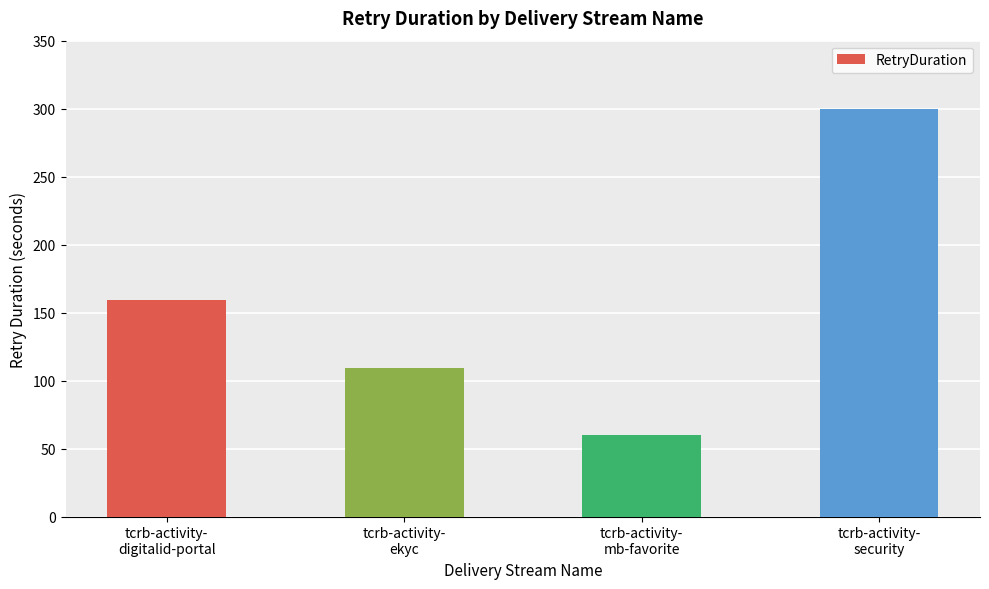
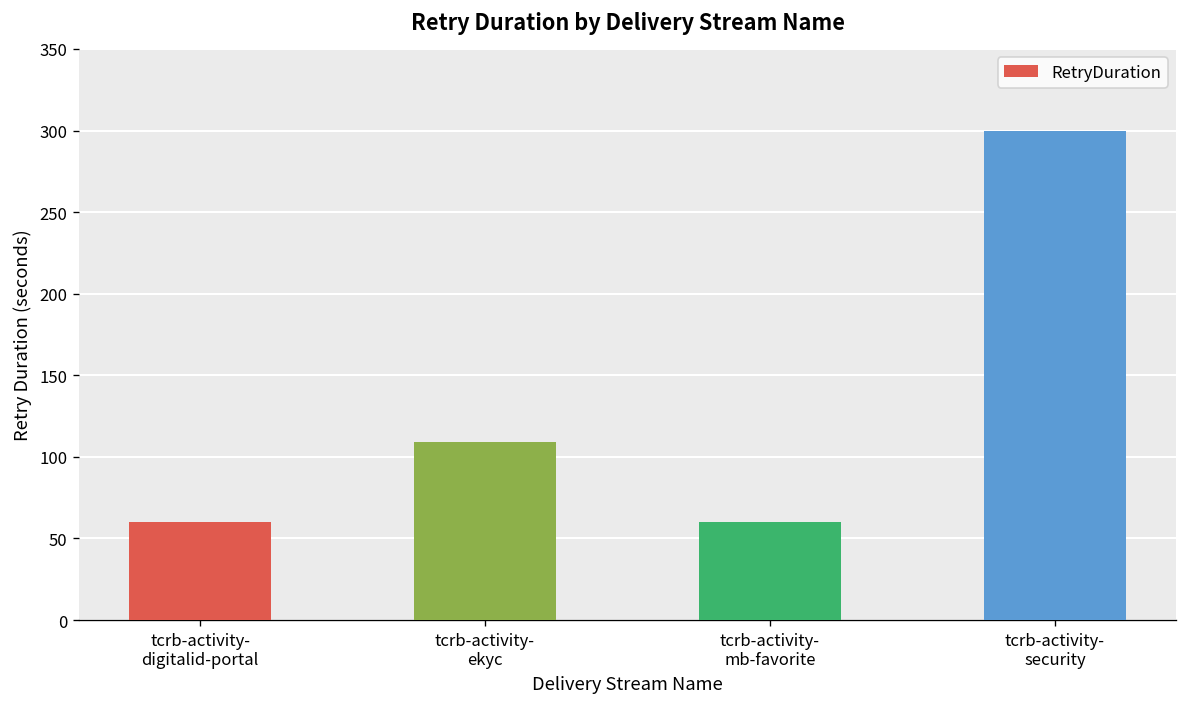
  {
-   "tcrb-activity- digitalid-portal": 159,
+   "tcrb-activity- digitalid-portal": 60,
    "tcrb-activity- ekyc": 109,
    "tcrb-activity- mb-favorite": 60,
    "tcrb-activity- security": 300
  }
